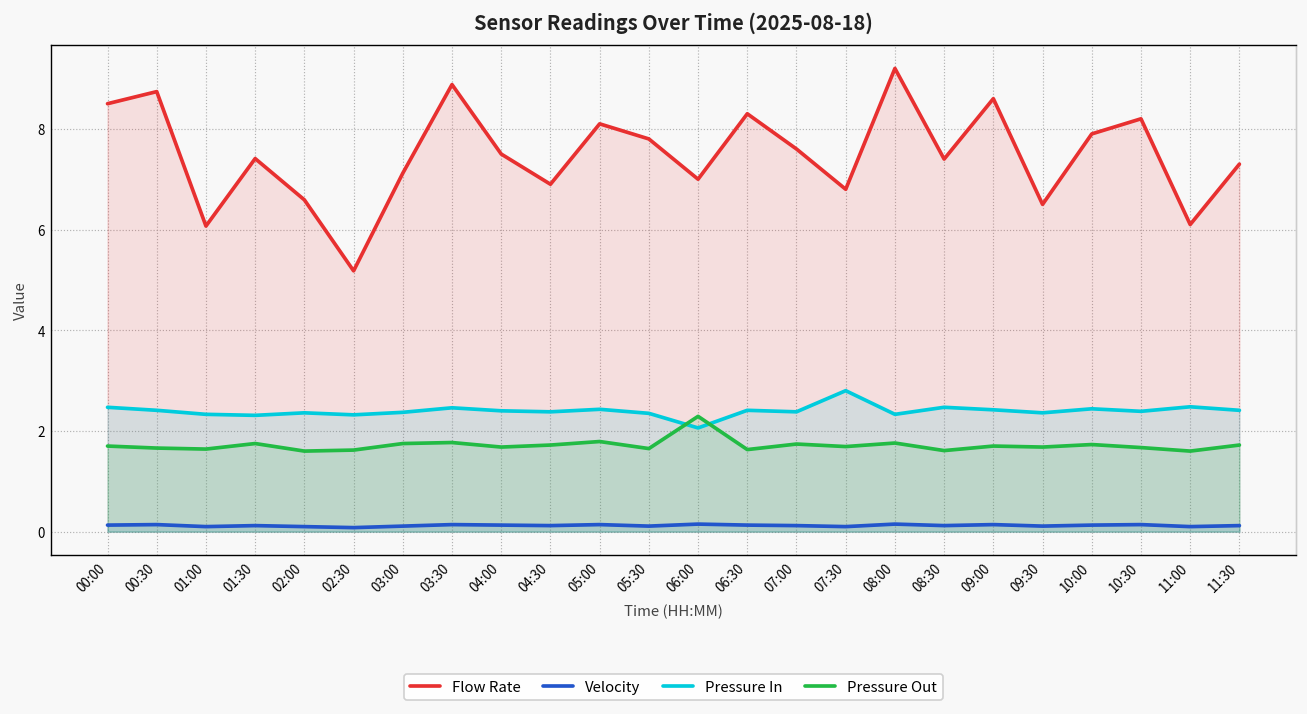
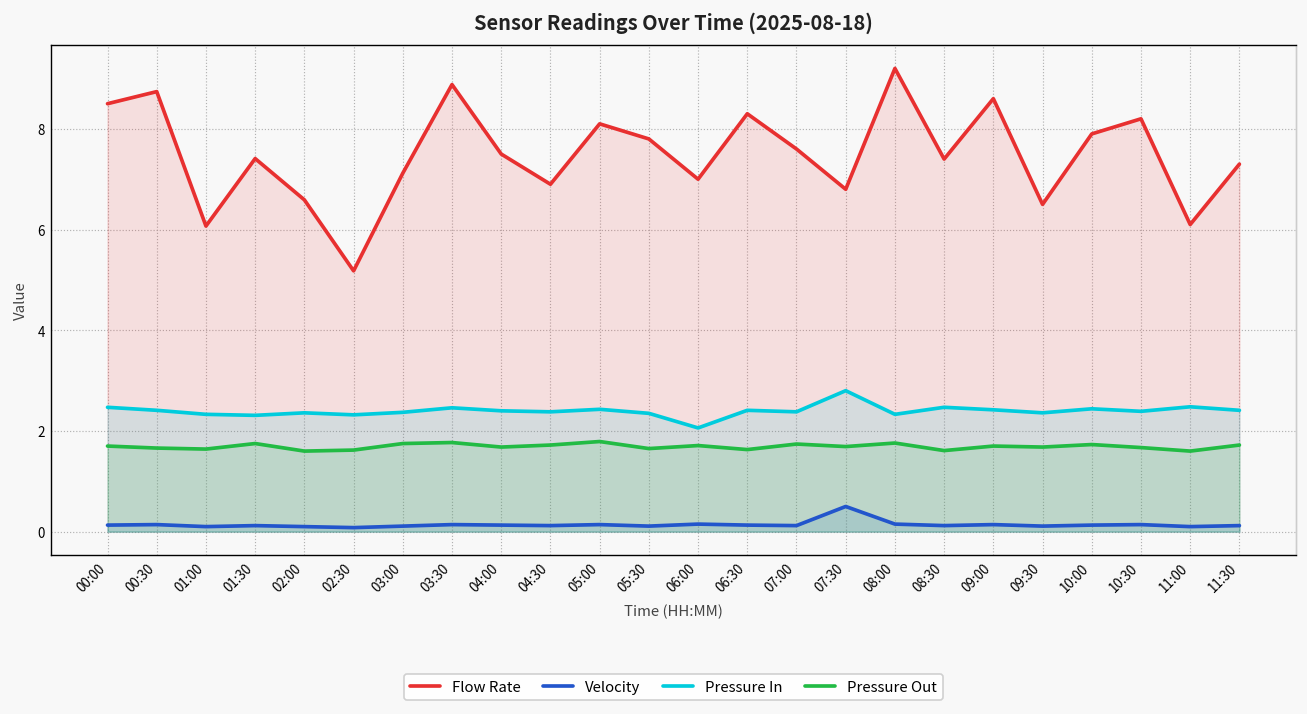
  {
    "Flow Rate": {
      "00:00": 8.5,
      "00:30": 8.7,
      "01:00": 6.1,
      "01:30": 7.4,
      "02:00": 6.6,
      "02:30": 5.2,
      "03:00": 7.1,
      "03:30": 8.9,
      "04:00": 7.5,
      "04:30": 6.9,
      "05:00": 8.1,
      "05:30": 7.8,
      "06:00": 7.0,
      "06:30": 8.3,
      "07:00": 7.6,
      "07:30": 6.8,
      "08:00": 9.2,
      "08:30": 7.4,
      "09:00": 8.6,
      "09:30": 6.5,
      "10:00": 7.9,
      "10:30": 8.2,
      "11:00": 6.1,
      "11:30": 7.3
    },
    "Velocity": {
      "00:00": 0.1,
      "00:30": 0.1,
      "01:00": 0.1,
      "01:30": 0.1,
      "02:00": 0.1,
      "02:30": 0.1,
      "03:00": 0.1,
      "03:30": 0.1,
      "04:00": 0.1,
      "04:30": 0.1,
      "05:00": 0.1,
      "05:30": 0.1,
      "06:00": 0.2,
      "06:30": 0.1,
      "07:00": 0.1,
-     "07:30": 0.1,
+     "07:30": 0.5,
      "08:00": 0.2,
      "08:30": 0.1,
      "09:00": 0.1,
      "09:30": 0.1,
      "10:00": 0.1,
      "10:30": 0.1,
      "11:00": 0.1,
      "11:30": 0.1
    },
    "Pressure In": {
      "00:00": 2.5,
      "00:30": 2.4,
      "01:00": 2.3,
      "01:30": 2.3,
      "02:00": 2.4,
      "02:30": 2.3,
      "03:00": 2.4,
      "03:30": 2.5,
      "04:00": 2.4,
      "04:30": 2.4,
      "05:00": 2.4,
      "05:30": 2.4,
      "06:00": 2.1,
      "06:30": 2.4,
      "07:00": 2.4,
      "07:30": 2.8,
      "08:00": 2.3,
      "08:30": 2.5,
      "09:00": 2.4,
      "09:30": 2.4,
      "10:00": 2.4,
      "10:30": 2.4,
      "11:00": 2.5,
      "11:30": 2.4
    },
    "Pressure Out": {
      "00:00": 1.7,
      "00:30": 1.7,
      "01:00": 1.6,
      "01:30": 1.8,
      "02:00": 1.6,
      "02:30": 1.6,
      "03:00": 1.8,
      "03:30": 1.8,
      "04:00": 1.7,
      "04:30": 1.7,
      "05:00": 1.8,
      "05:30": 1.7,
-     "06:00": 2.3,
+     "06:00": 1.7,
      "06:30": 1.6,
      "07:00": 1.7,
      "07:30": 1.7,
      "08:00": 1.8,
      "08:30": 1.6,
      "09:00": 1.7,
      "09:30": 1.7,
      "10:00": 1.7,
      "10:30": 1.7,
      "11:00": 1.6,
      "11:30": 1.7
    }
  }
